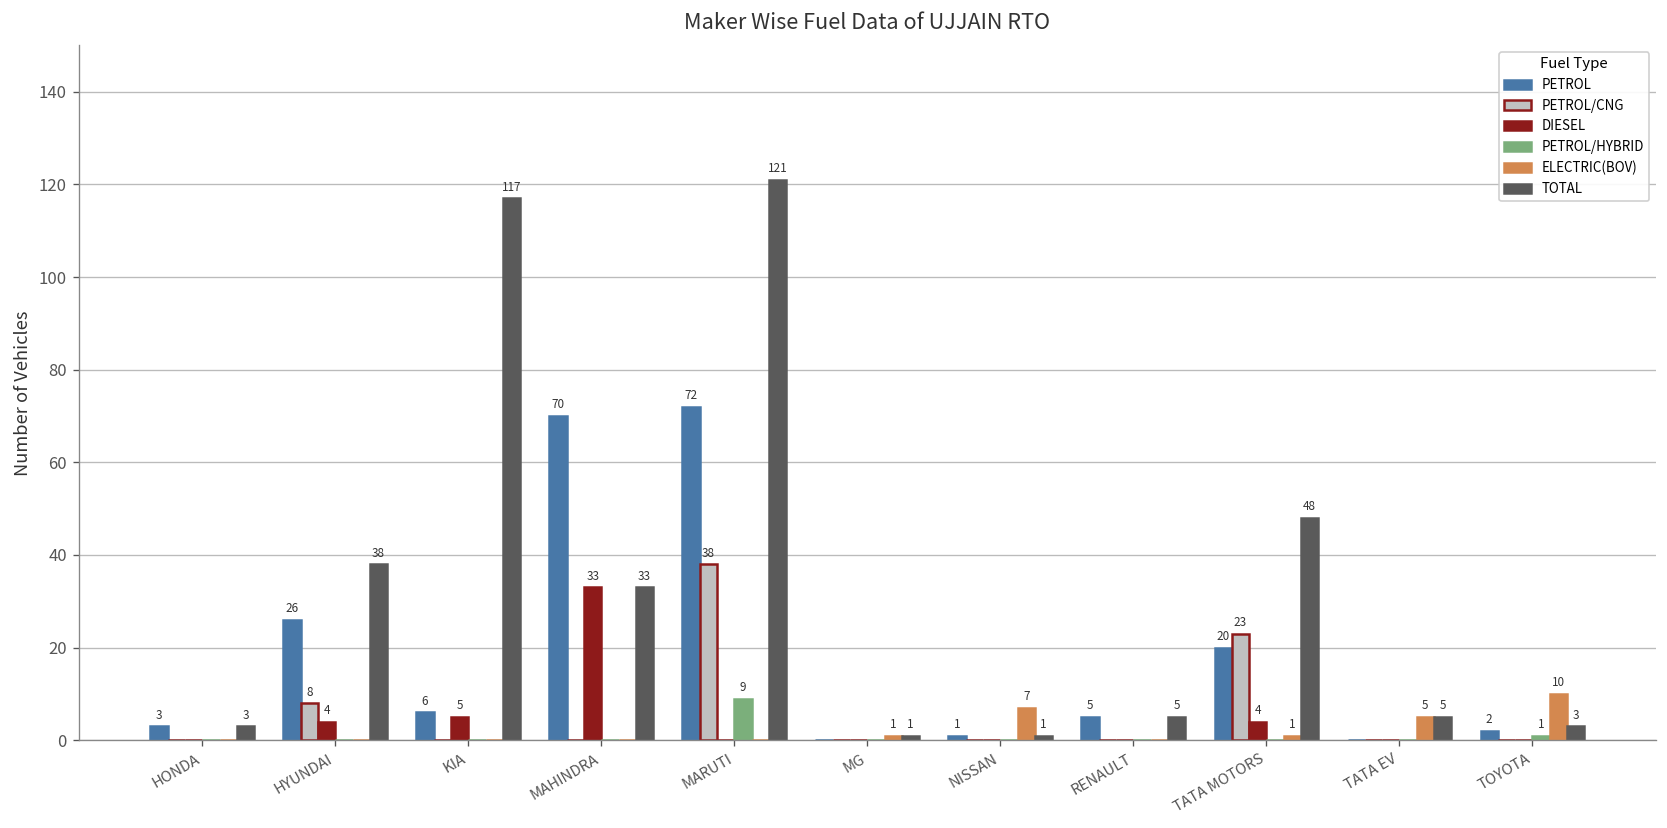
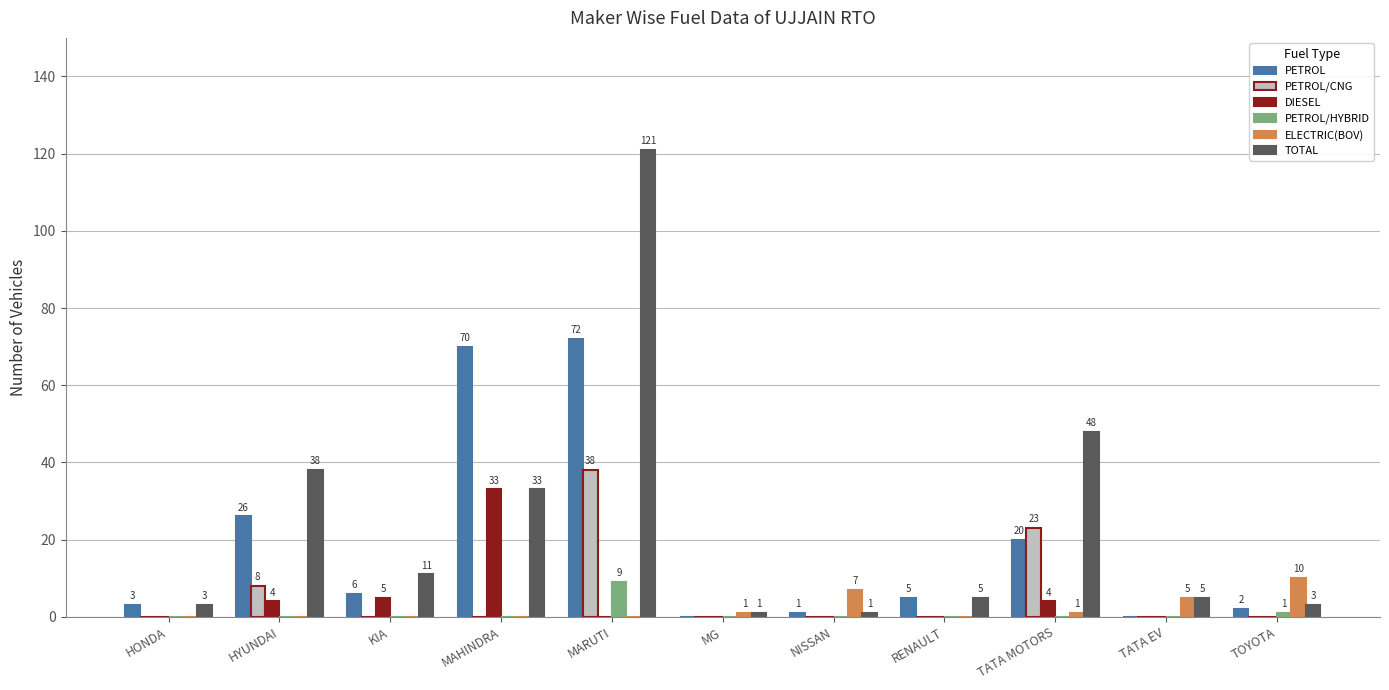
  {
    "PETROL": {
      "HONDA": 3,
      "HYUNDAI": 26,
      "KIA": 6,
      "MAHINDRA": 70,
      "MARUTI": 72,
      "NISSAN": 1,
      "RENAULT": 5,
      "TATA MOTORS": 20,
      "TOYOTA": 2
    },
    "PETROL/CNG": {
      "HYUNDAI": 8,
      "MARUTI": 38,
      "TATA MOTORS": 23
    },
    "DIESEL": {
      "HYUNDAI": 4,
      "KIA": 5,
      "MAHINDRA": 33,
      "TATA MOTORS": 4
    },
    "PETROL/HYBRID": {
      "MARUTI": 9,
      "TOYOTA": 1
    },
    "ELECTRIC(BOV)": {
      "MG": 1,
      "NISSAN": 7,
      "TATA MOTORS": 1,
      "TATA EV": 5,
      "TOYOTA": 10
    },
    "TOTAL": {
      "HONDA": 3,
      "HYUNDAI": 38,
-     "KIA": 117,
+     "KIA": 11,
      "MAHINDRA": 33,
      "MARUTI": 121,
      "MG": 1,
      "NISSAN": 1,
      "RENAULT": 5,
      "TATA MOTORS": 48,
      "TATA EV": 5,
      "TOYOTA": 3
    }
  }
